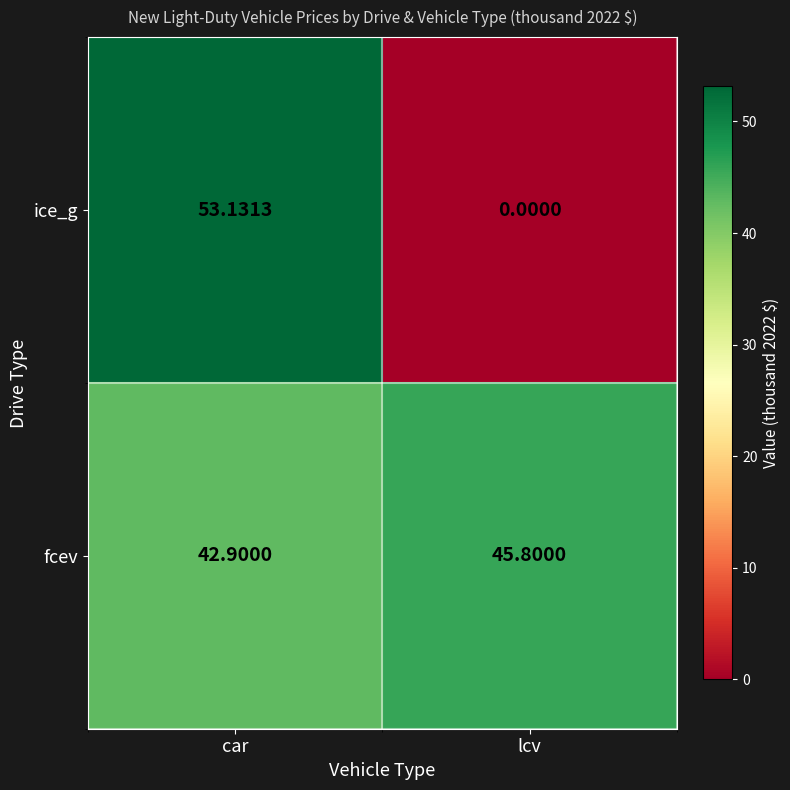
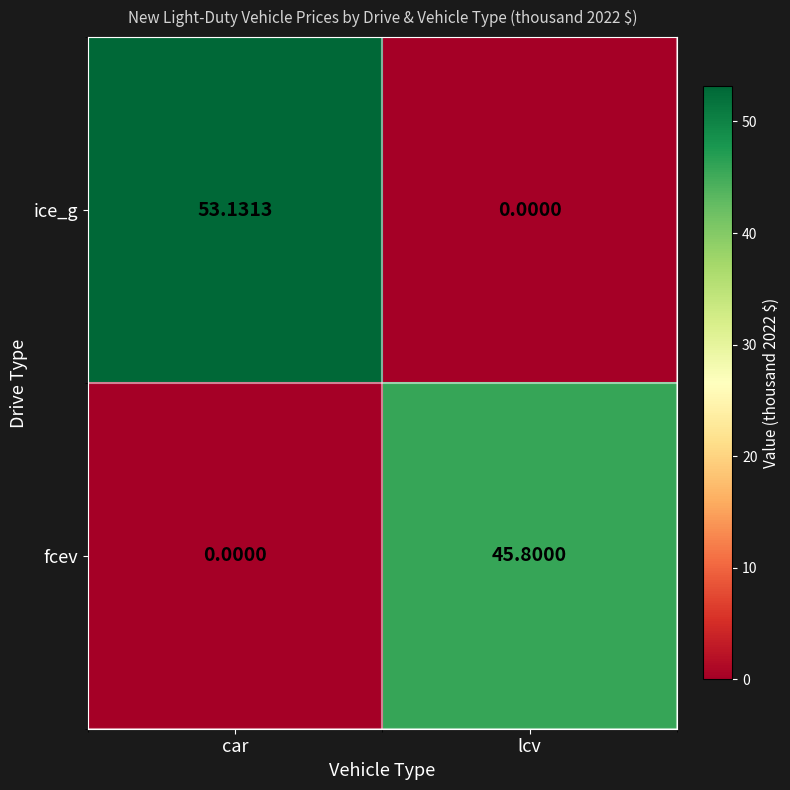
  {
    "ice_g": {
      "car": 53.1313,
      "lcv": 0.0000
    },
    "fcev": {
-     "car": 42.9000,
+     "car": 0.0000,
      "lcv": 45.8000
    }
  }
